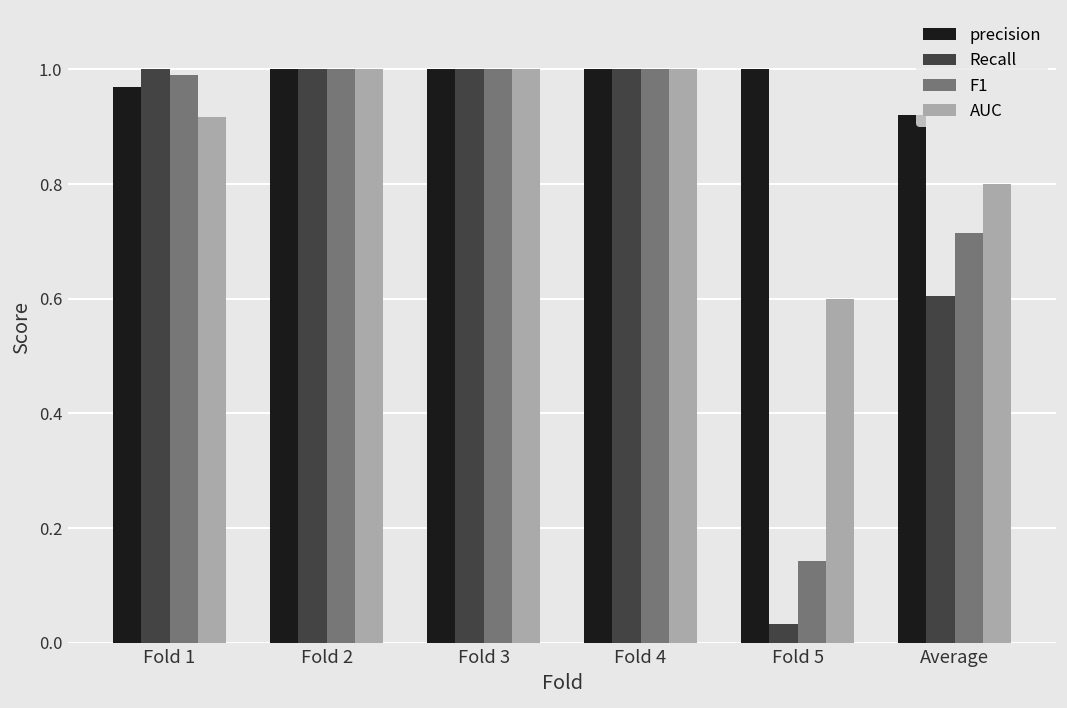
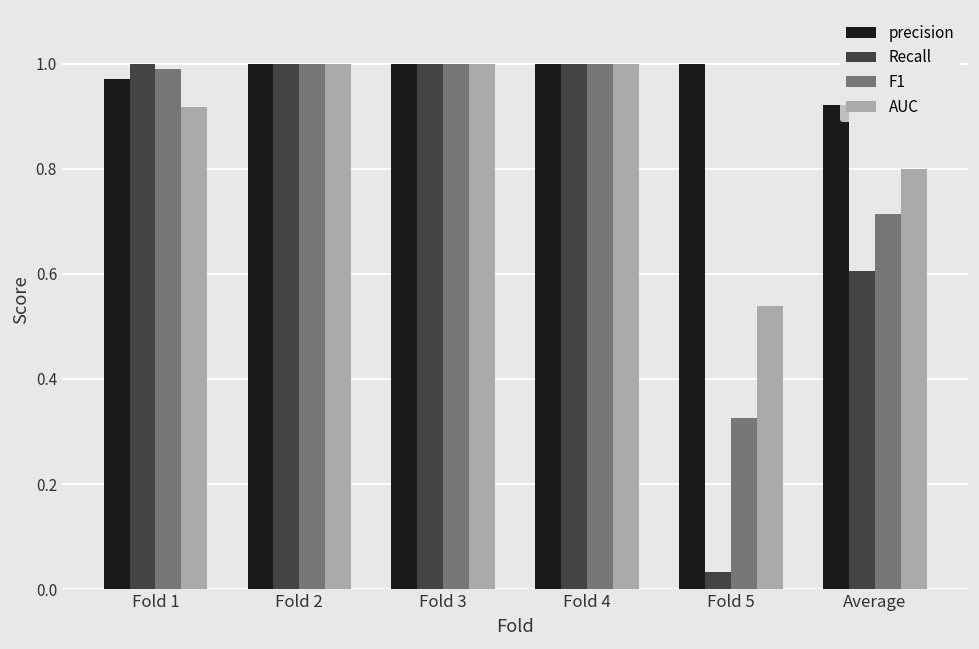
  {
    "precision": {
      "Fold 1": 0.97,
      "Fold 2": 1.00,
      "Fold 3": 1.00,
      "Fold 4": 1.00,
      "Fold 5": 1.00,
      "Average": 0.92
    },
    "Recall": {
      "Fold 1": 1.00,
      "Fold 2": 1.00,
      "Fold 3": 1.00,
      "Fold 4": 1.00,
      "Fold 5": 0.03,
      "Average": 0.61
    },
    "F1": {
      "Fold 1": 0.99,
      "Fold 2": 1.00,
      "Fold 3": 1.00,
      "Fold 4": 1.00,
-     "Fold 5": 0.14,
+     "Fold 5": 0.32,
      "Average": 0.71
    },
    "AUC": {
      "Fold 1": 0.92,
      "Fold 2": 1.00,
      "Fold 3": 1.00,
      "Fold 4": 1.00,
-     "Fold 5": 0.60,
+     "Fold 5": 0.54,
      "Average": 0.80
    }
  }
